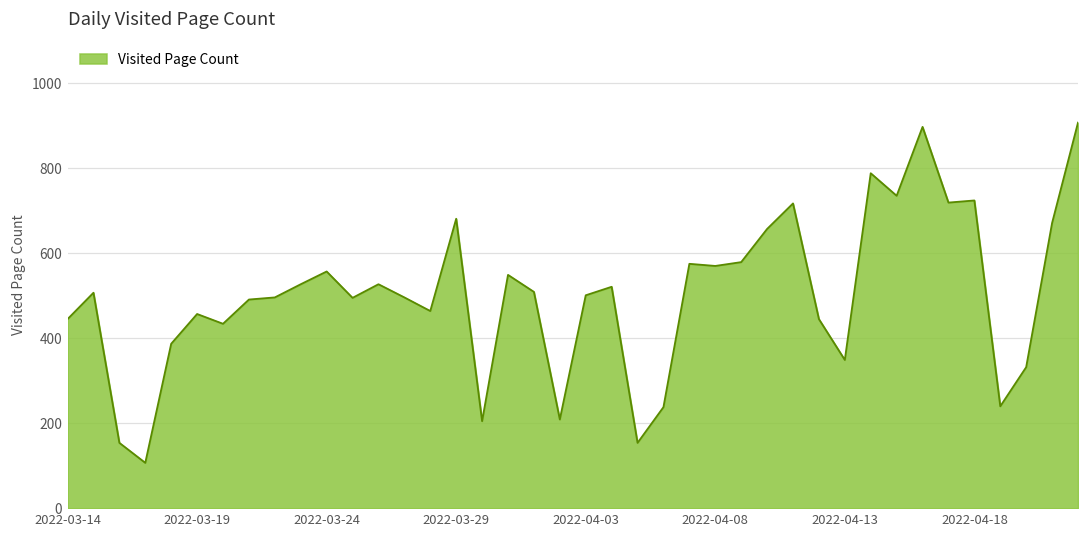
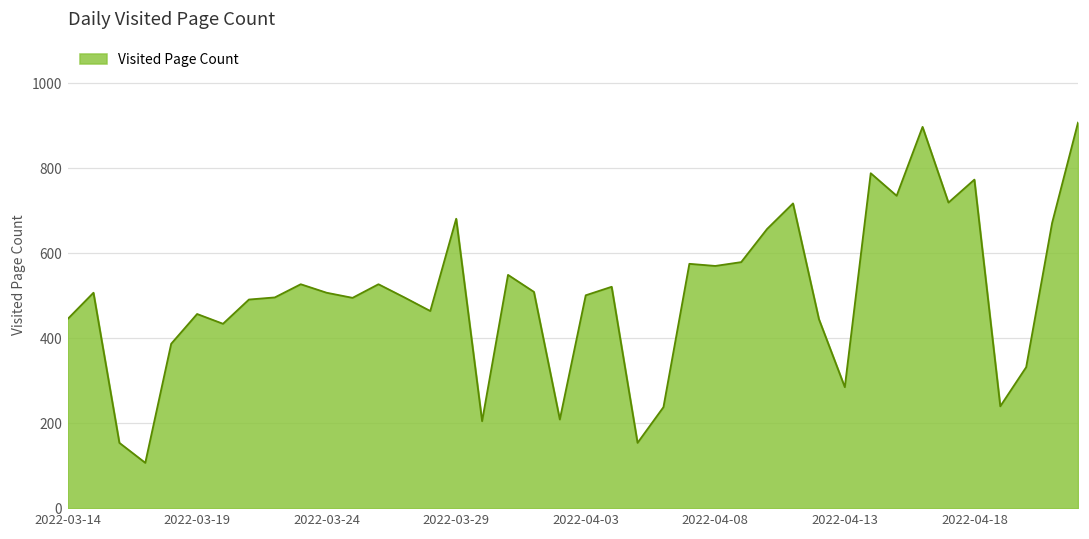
  {
    "2022-03-14": 450,
    "2022-03-19": 460,
-   "2022-03-24": 560,
+   "2022-03-24": 510,
    "2022-03-29": 680,
    "2022-04-03": 500,
    "2022-04-08": 570,
-   "2022-04-13": 350,
-   "2022-04-18": 720
+   "2022-04-13": 290,
+   "2022-04-18": 770
  }
